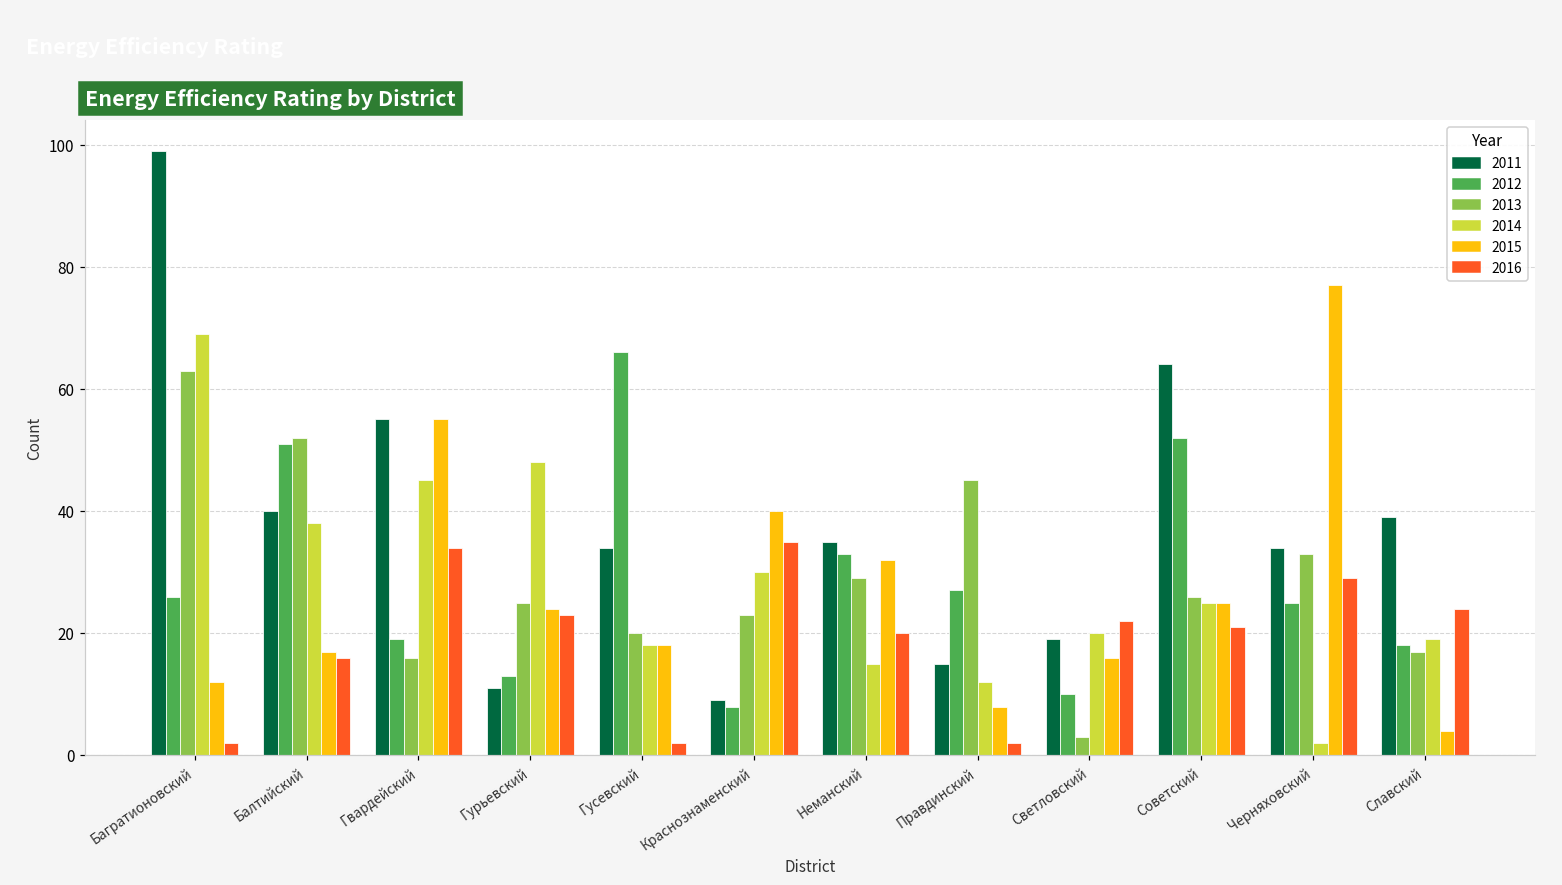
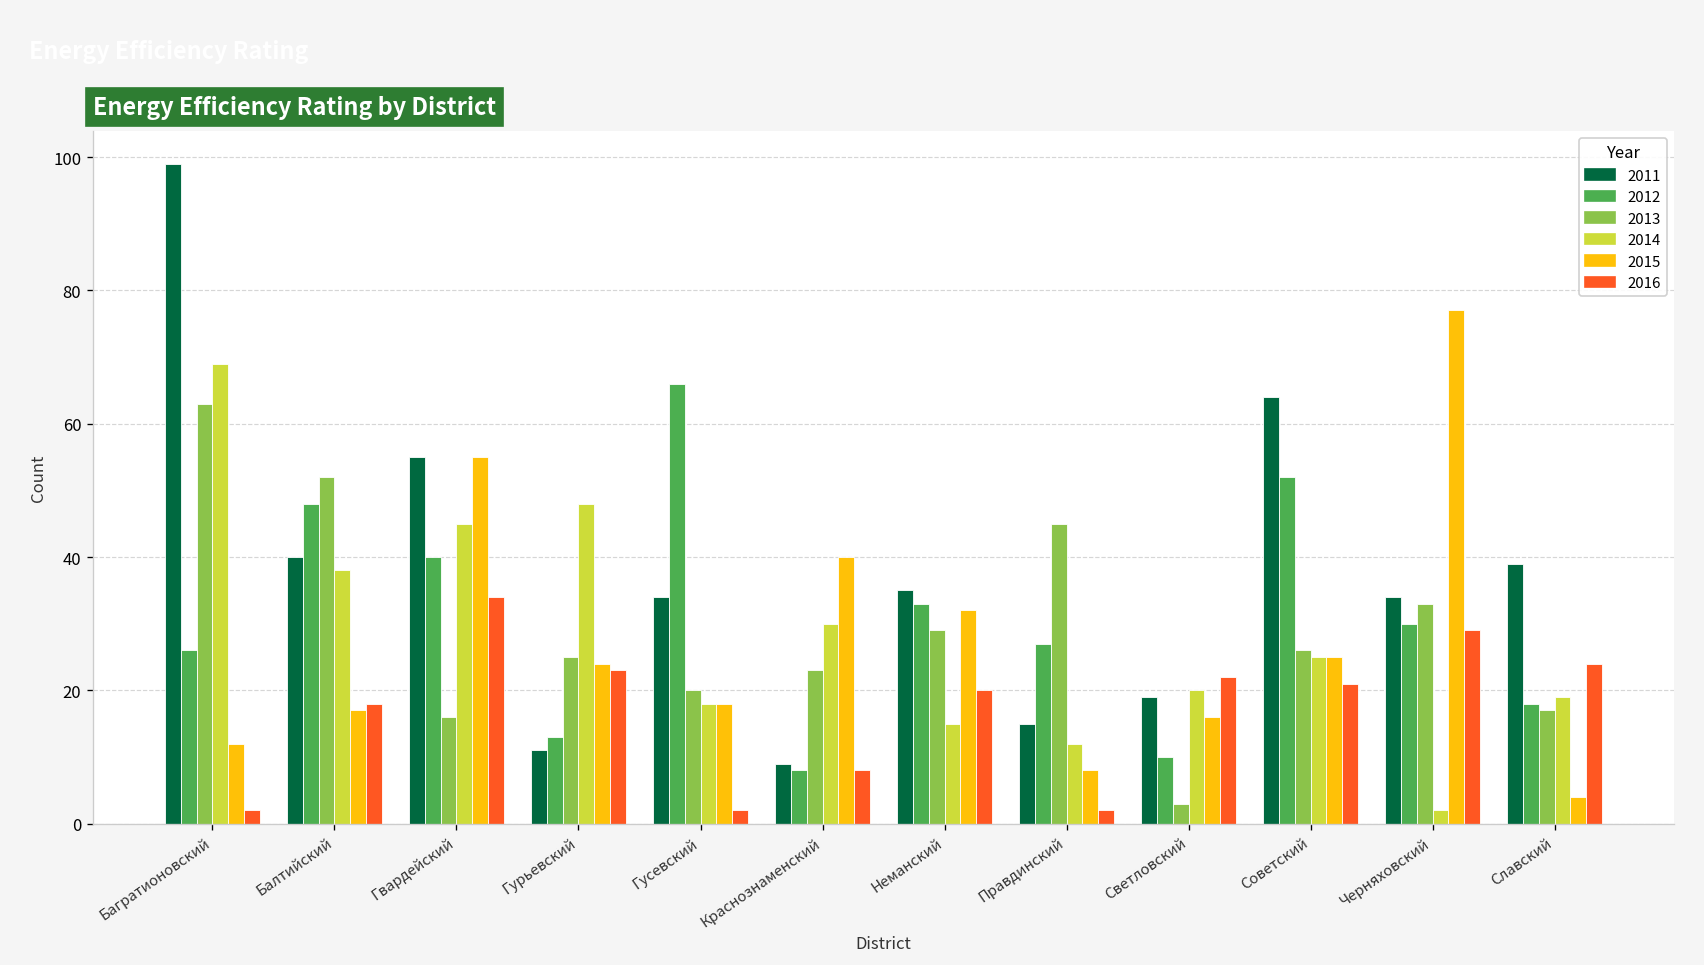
  {
    "2011": {
      "Багратионовский": 99,
      "Балтийский": 40,
      "Гвардейский": 55,
      "Гурьевский": 11,
      "Гусевский": 34,
      "Краснознаменский": 9,
      "Неманский": 35,
      "Правдинский": 15,
      "Светловский": 19,
      "Советский": 64,
      "Черняховский": 34,
      "Славский": 39
    },
    "2012": {
      "Багратионовский": 26,
-     "Балтийский": 51,
-     "Гвардейский": 19,
+     "Балтийский": 48,
+     "Гвардейский": 40,
      "Гурьевский": 13,
      "Гусевский": 66,
      "Краснознаменский": 8,
      "Неманский": 33,
      "Правдинский": 27,
      "Светловский": 10,
      "Советский": 52,
-     "Черняховский": 25,
+     "Черняховский": 30,
      "Славский": 18
    },
    "2013": {
      "Багратионовский": 63,
      "Балтийский": 52,
      "Гвардейский": 16,
      "Гурьевский": 25,
      "Гусевский": 20,
      "Краснознаменский": 23,
      "Неманский": 29,
      "Правдинский": 45,
      "Светловский": 3,
      "Советский": 26,
      "Черняховский": 33,
      "Славский": 17
    },
    "2014": {
      "Багратионовский": 69,
      "Балтийский": 38,
      "Гвардейский": 45,
      "Гурьевский": 48,
      "Гусевский": 18,
      "Краснознаменский": 30,
      "Неманский": 15,
      "Правдинский": 12,
      "Светловский": 20,
      "Советский": 25,
      "Черняховский": 2,
      "Славский": 19
    },
    "2015": {
      "Багратионовский": 12,
      "Балтийский": 17,
      "Гвардейский": 55,
      "Гурьевский": 24,
      "Гусевский": 18,
      "Краснознаменский": 40,
      "Неманский": 32,
      "Правдинский": 8,
      "Светловский": 16,
      "Советский": 25,
      "Черняховский": 77,
      "Славский": 4
    },
    "2016": {
      "Багратионовский": 2,
-     "Балтийский": 16,
+     "Балтийский": 18,
      "Гвардейский": 34,
      "Гурьевский": 23,
      "Гусевский": 2,
-     "Краснознаменский": 35,
+     "Краснознаменский": 8,
      "Неманский": 20,
      "Правдинский": 2,
      "Светловский": 22,
      "Советский": 21,
      "Черняховский": 29,
      "Славский": 24
    }
  }
